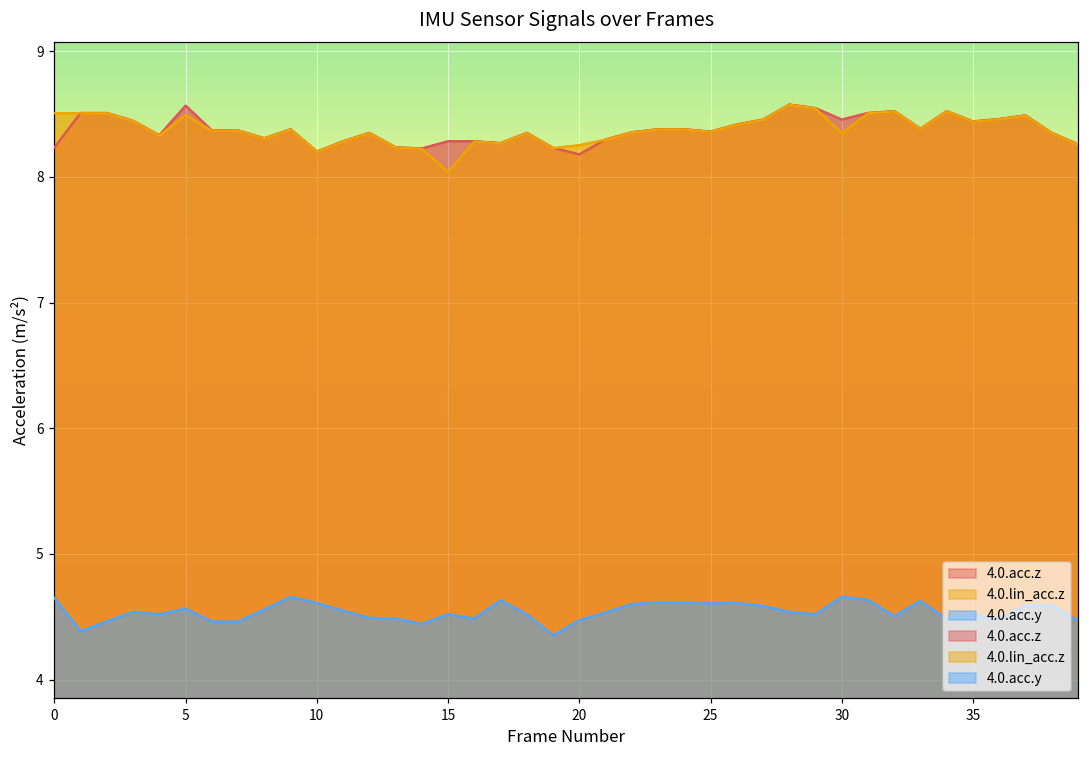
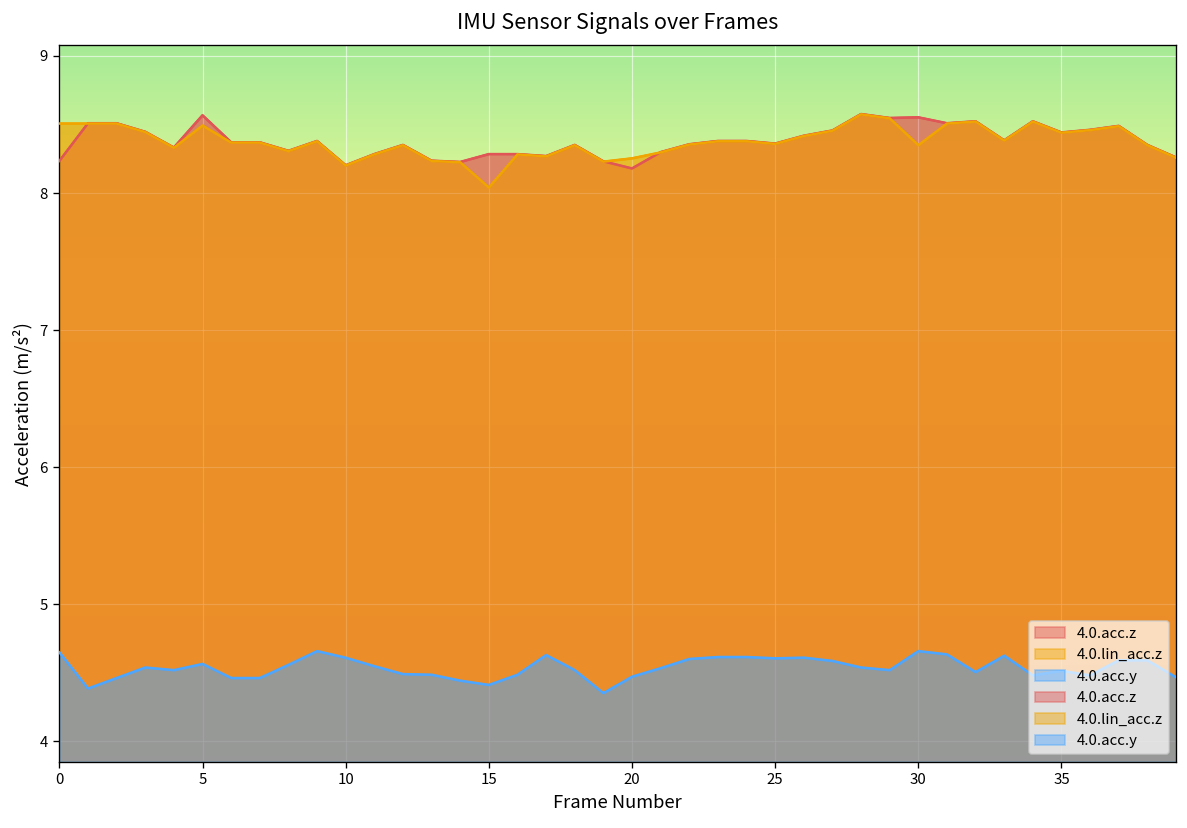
  {
    "4.0.acc.z": {
      "0": 8.23,
      "5": 8.57,
      "15": 8.28,
      "20": 8.18,
-     "30": 8.46
+     "30": 8.55
    },
    "4.0.lin_acc.z": {
      "0": 8.51,
      "5": 8.49,
      "15": 8.04,
      "20": 8.25,
      "30": 8.35
    },
    "4.0.acc.y": {
      "0": 4.65,
      "5": 4.57,
      "10": 4.61,
-     "15": 4.52,
+     "15": 4.41,
      "20": 4.47,
      "25": 4.61,
      "30": 4.66
    }
  }
